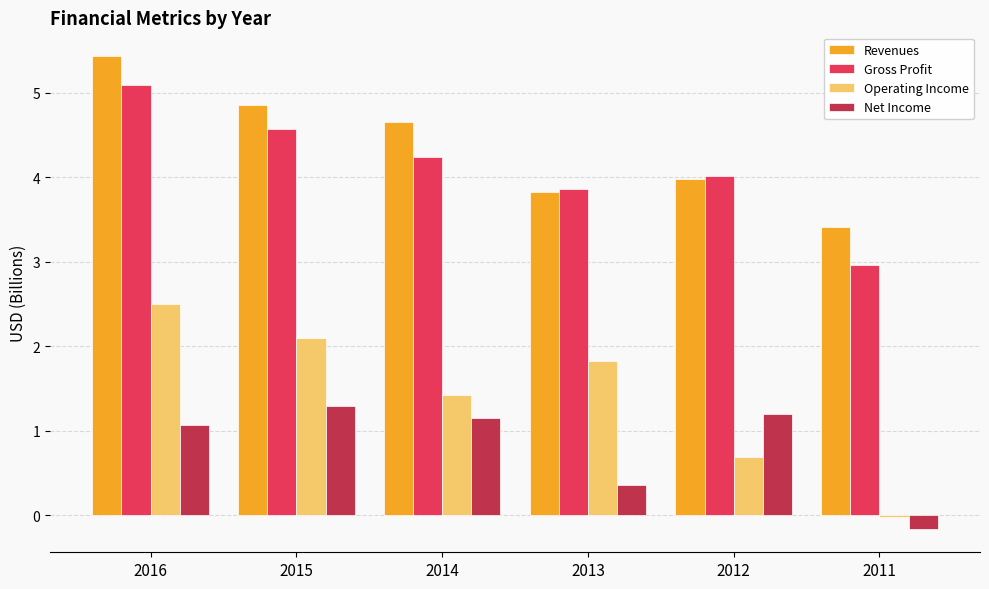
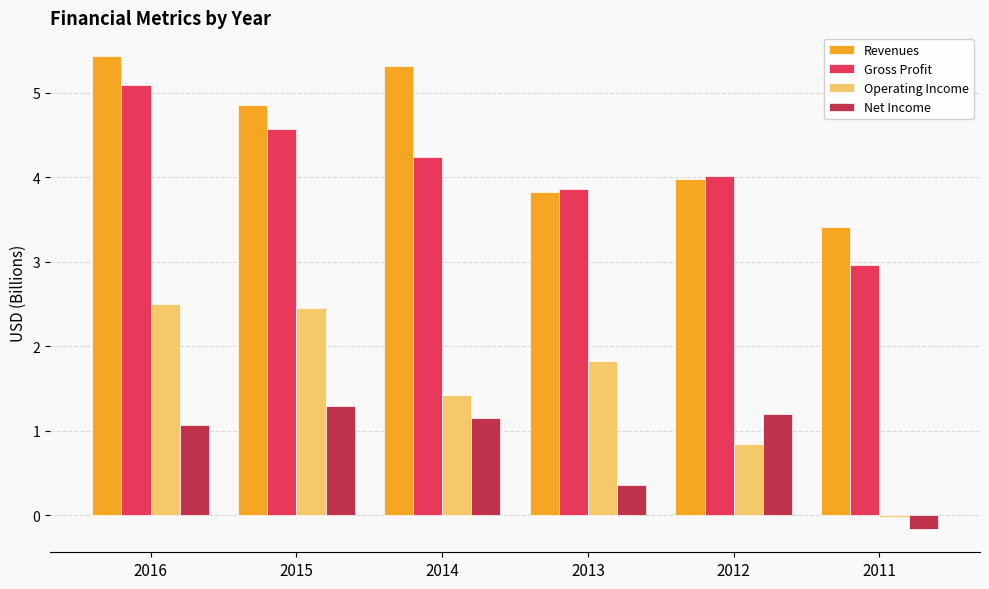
  {
    "Revenues": {
      "2016": 5.4,
      "2015": 4.9,
-     "2014": 4.7,
+     "2014": 5.3,
      "2013": 3.8,
      "2012": 4.0,
      "2011": 3.4
    },
    "Operating Income": {
      "2016": 2.5,
-     "2015": 2.1,
+     "2015": 2.5,
      "2014": 1.4,
      "2013": 1.8,
-     "2012": 0.7
+     "2012": 0.8
    }
  }
